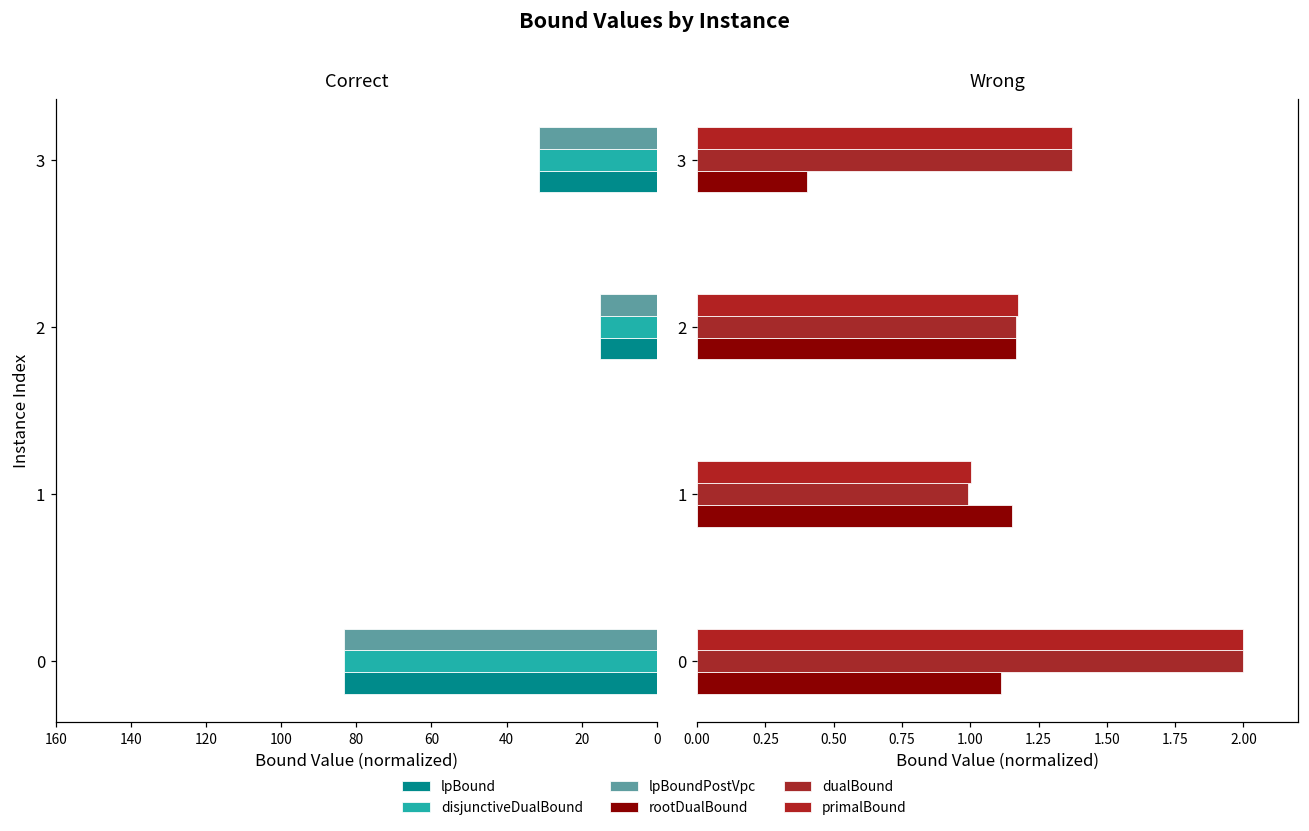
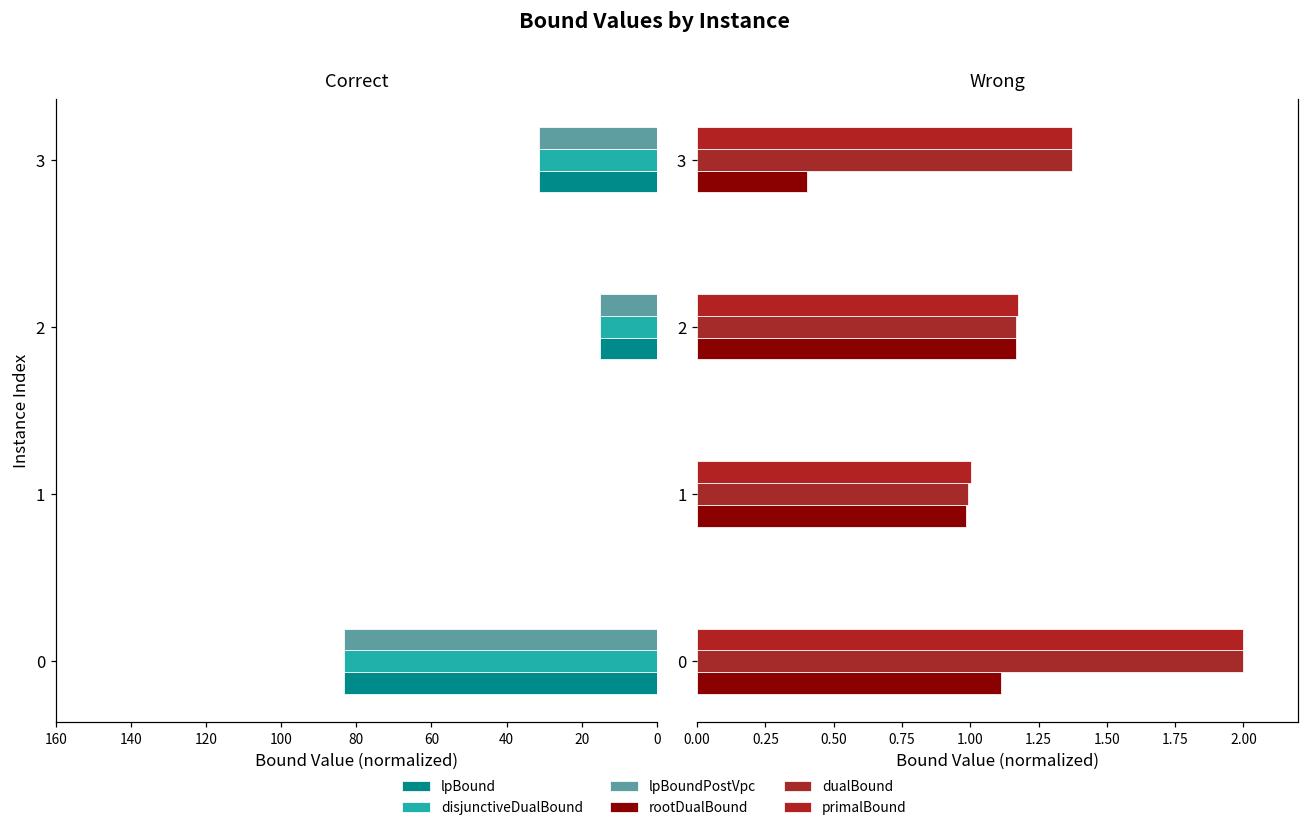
  {
    "Correct": {
      "lpBoundPostVpc": {
        "3": 31,
        "2": 15,
        "1": 0,
        "0": 83
      }
    },
    "Wrong": {
      "rootDualBound": {
        "3": 0.40,
        "2": 1.17,
-       "1": 1.15,
+       "1": 0.98,
        "0": 1.11
      }
    }
  }
